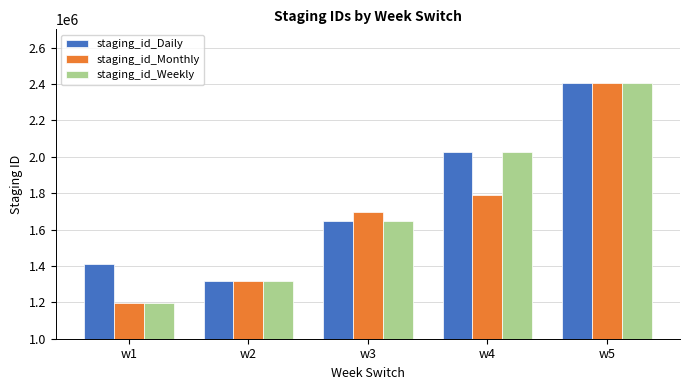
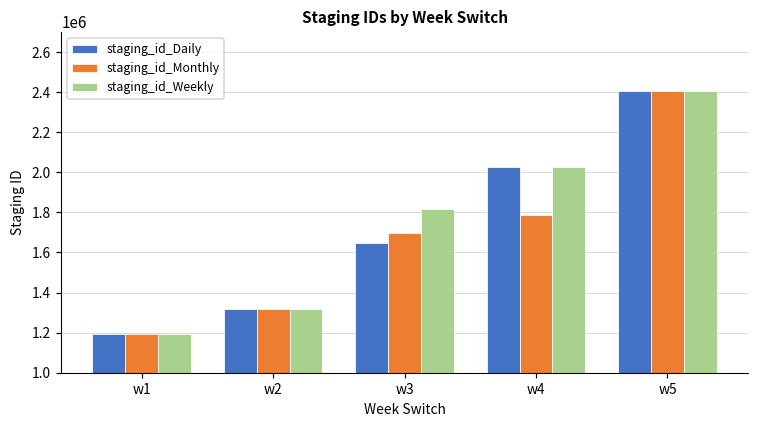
  {
    "staging_id_Daily": {
-     "w1": 1410000,
+     "w1": 1190000,
      "w2": 1320000,
      "w3": 1650000,
      "w4": 2030000,
      "w5": 2410000
    },
    "staging_id_Monthly": {
      "w1": 1190000,
      "w2": 1320000,
      "w3": 1700000,
      "w4": 1790000,
      "w5": 2410000
    },
    "staging_id_Weekly": {
      "w1": 1190000,
      "w2": 1320000,
-     "w3": 1650000,
+     "w3": 1820000,
      "w4": 2030000,
      "w5": 2410000
    }
  }
